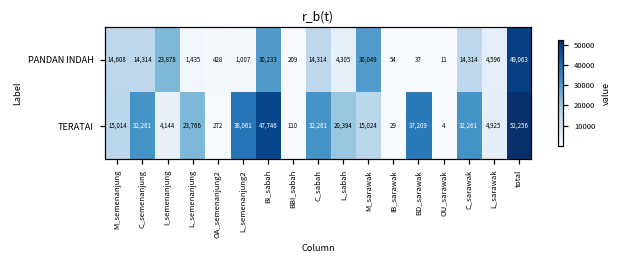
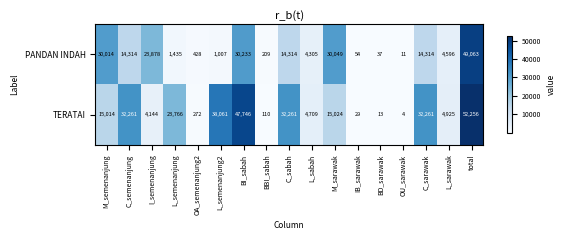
  {
    "PANDAN INDAH": {
-     "M_semenanjung": "14,608",
+     "M_semenanjung": "30,014",
      "C_semenanjung": "14,314",
      "I_semenanjung": "23,878",
      "L_semenanjung": "1,435",
      "OA_semenanjung2": "428",
      "L_semenanjung2": "1,007",
      "BI_sabah": "30,233",
      "BBI_sabah": "209",
      "C_sabah": "14,314",
      "L_sabah": "4,305",
      "M_sarawak": "30,049",
      "IB_sarawak": "54",
      "BD_sarawak": "37",
      "OU_sarawak": "11",
      "C_sarawak": "14,314",
      "L_sarawak": "4,596",
      "total": "49,063"
    },
    "TERATAI": {
      "M_semenanjung": "15,014",
      "C_semenanjung": "32,261",
      "I_semenanjung": "4,144",
      "L_semenanjung": "23,766",
      "OA_semenanjung2": "272",
      "L_semenanjung2": "38,061",
      "BI_sabah": "47,746",
      "BBI_sabah": "110",
      "C_sabah": "32,261",
-     "L_sabah": "20,394",
+     "L_sabah": "4,709",
      "M_sarawak": "15,024",
      "IB_sarawak": "29",
-     "BD_sarawak": "37,209",
+     "BD_sarawak": "13",
      "OU_sarawak": "4",
      "C_sarawak": "32,261",
      "L_sarawak": "4,925",
      "total": "52,256"
    }
  }
